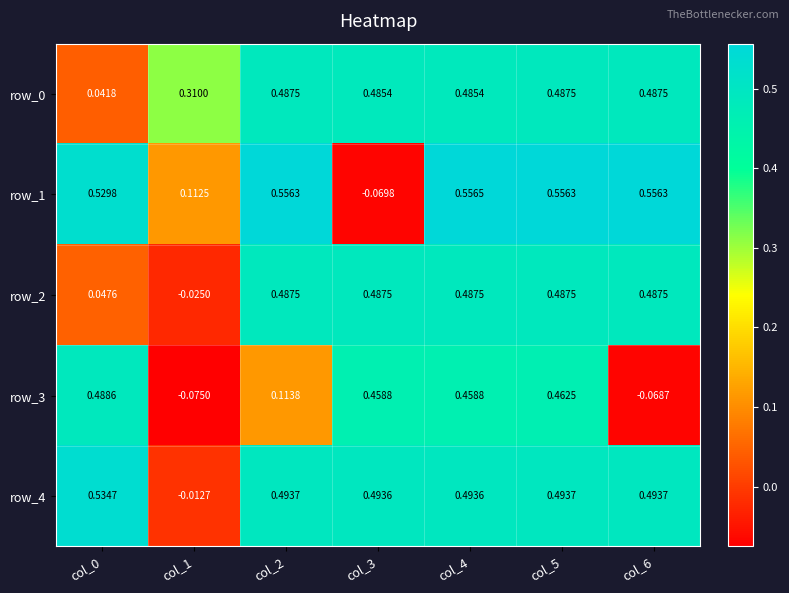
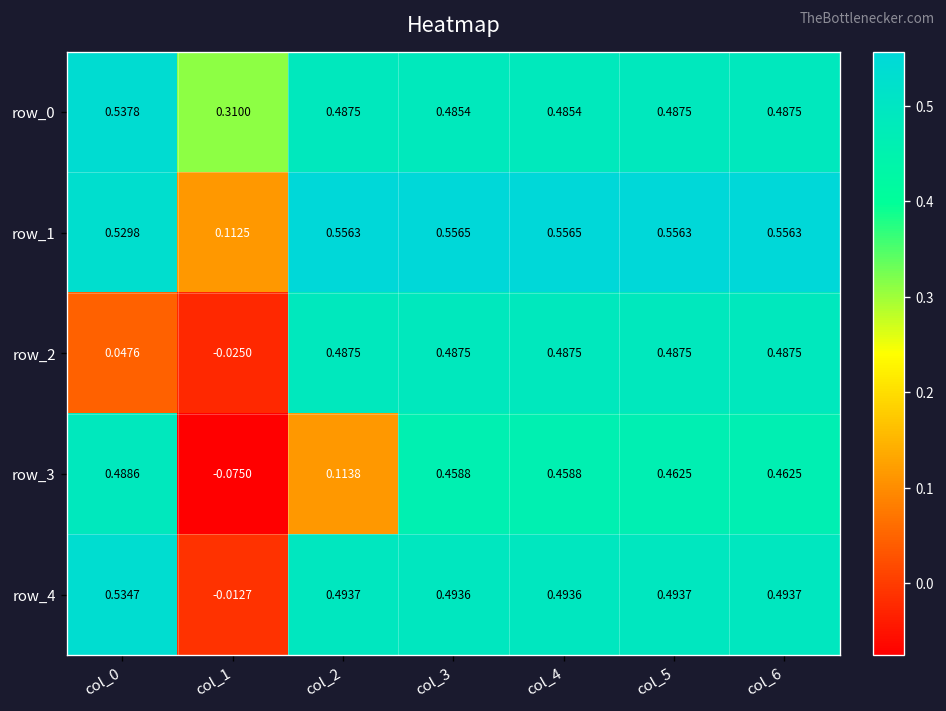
  {
    "row_0": {
-     "col_0": 0.0418,
+     "col_0": 0.5378,
      "col_1": 0.3100,
      "col_2": 0.4875,
      "col_3": 0.4854,
      "col_4": 0.4854,
      "col_5": 0.4875,
      "col_6": 0.4875
    },
    "row_1": {
      "col_0": 0.5298,
      "col_1": 0.1125,
      "col_2": 0.5563,
-     "col_3": -0.0698,
+     "col_3": 0.5565,
      "col_4": 0.5565,
      "col_5": 0.5563,
      "col_6": 0.5563
    },
    "row_2": {
      "col_0": 0.0476,
      "col_1": -0.0250,
      "col_2": 0.4875,
      "col_3": 0.4875,
      "col_4": 0.4875,
      "col_5": 0.4875,
      "col_6": 0.4875
    },
    "row_3": {
      "col_0": 0.4886,
      "col_1": -0.0750,
      "col_2": 0.1138,
      "col_3": 0.4588,
      "col_4": 0.4588,
      "col_5": 0.4625,
-     "col_6": -0.0687
+     "col_6": 0.4625
    },
    "row_4": {
      "col_0": 0.5347,
      "col_1": -0.0127,
      "col_2": 0.4937,
      "col_3": 0.4936,
      "col_4": 0.4936,
      "col_5": 0.4937,
      "col_6": 0.4937
    }
  }
